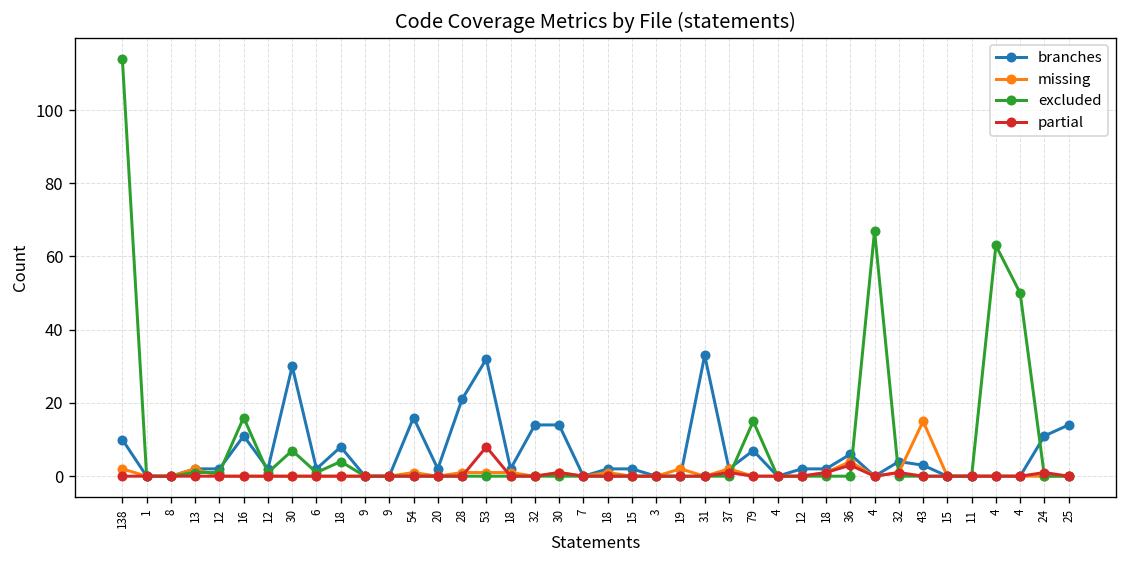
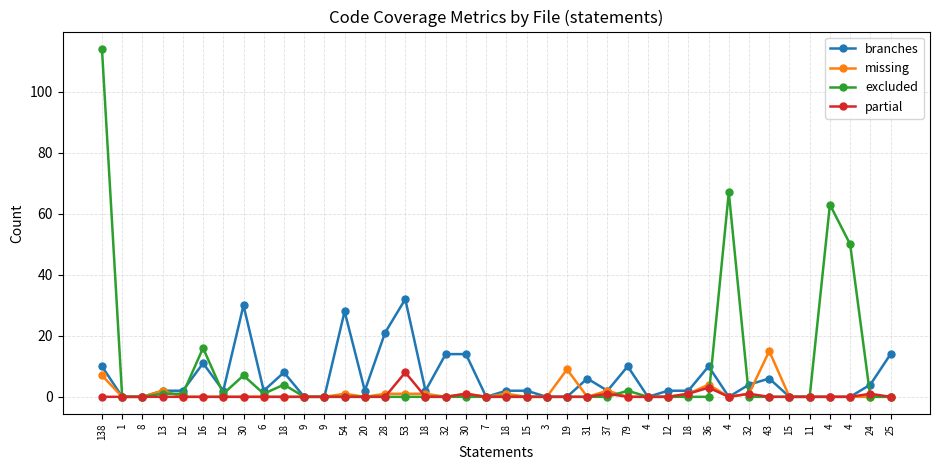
  {
    "branches": {
      "138": 10,
      "16": 11,
      "6": 2,
-     "54": 16,
+     "54": 28,
      "20": 2,
      "28": 21,
      "53": 32,
-     "31": 33,
-     "79": 7,
-     "36": 6,
-     "43": 3,
-     "24": 11,
+     "31": 6,
+     "79": 10,
+     "36": 10,
+     "43": 6,
+     "24": 4,
      "25": 14
    },
    "missing": {
-     "138": 2,
+     "138": 7,
      "54": 1,
      "28": 1,
      "53": 1,
-     "19": 2,
+     "19": 9,
      "36": 4,
      "43": 15
    },
    "excluded": {
      "138": 114,
      "13": 1,
      "16": 16,
      "6": 1,
      "53": 0,
      "37": 0,
-     "79": 15,
+     "79": 2,
      "36": 0
    },
    "partial": {
      "138": 0,
      "13": 0,
      "53": 8,
      "37": 1,
      "36": 3,
      "24": 1
    }
  }
